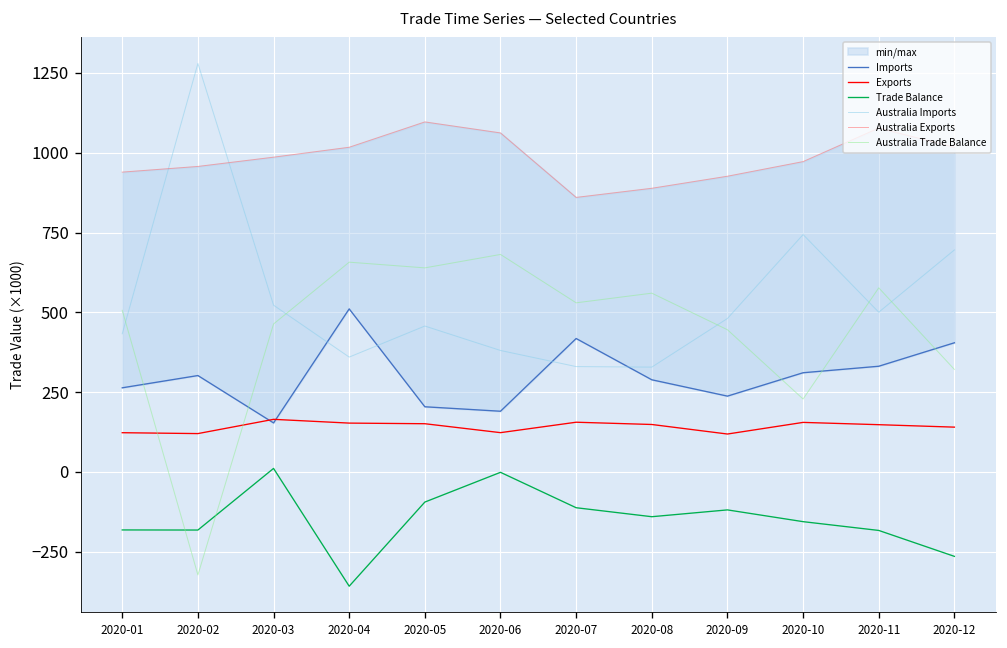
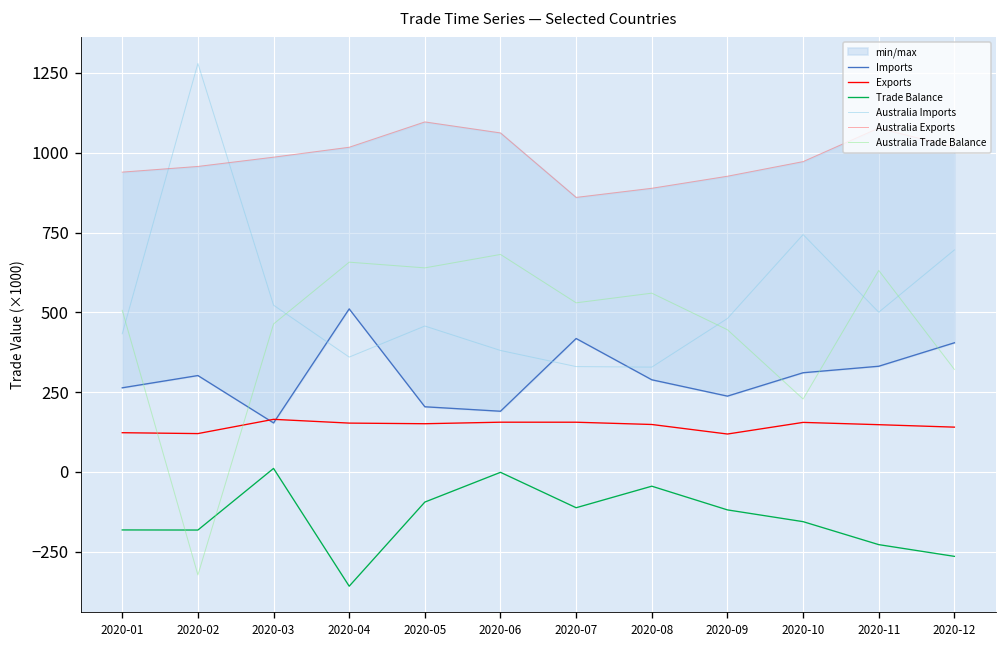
  {
    "Imports": {
      "2020-01": 260,
      "2020-02": 300,
      "2020-03": 150,
      "2020-04": 510,
      "2020-05": 200,
      "2020-06": 190,
      "2020-07": 420,
      "2020-08": 290,
      "2020-09": 240,
      "2020-10": 310,
      "2020-11": 330,
      "2020-12": 400
    },
    "Exports": {
      "2020-01": 120,
      "2020-02": 120,
      "2020-03": 160,
      "2020-04": 150,
      "2020-05": 150,
-     "2020-06": 120,
+     "2020-06": 160,
      "2020-07": 160,
      "2020-08": 150,
      "2020-09": 120,
      "2020-10": 160,
      "2020-11": 150,
      "2020-12": 140
    },
    "Trade Balance": {
      "2020-01": -180,
      "2020-02": -180,
      "2020-03": 10,
      "2020-04": -360,
      "2020-05": -90,
      "2020-06": 0,
      "2020-07": -110,
-     "2020-08": -140,
+     "2020-08": -40,
      "2020-09": -120,
      "2020-10": -160,
-     "2020-11": -180,
+     "2020-11": -230,
      "2020-12": -260
    },
    "Australia Trade Balance": {
      "2020-01": 510,
      "2020-02": -320,
      "2020-03": 460,
      "2020-04": 660,
      "2020-05": 640,
      "2020-06": 680,
      "2020-07": 530,
      "2020-08": 560,
      "2020-09": 450,
      "2020-10": 230,
-     "2020-11": 580,
+     "2020-11": 630,
      "2020-12": 320
    }
  }
